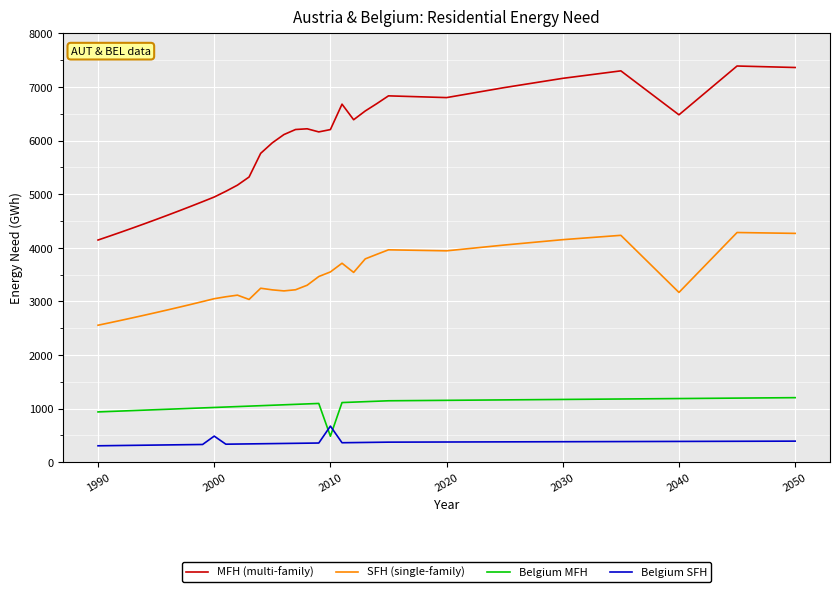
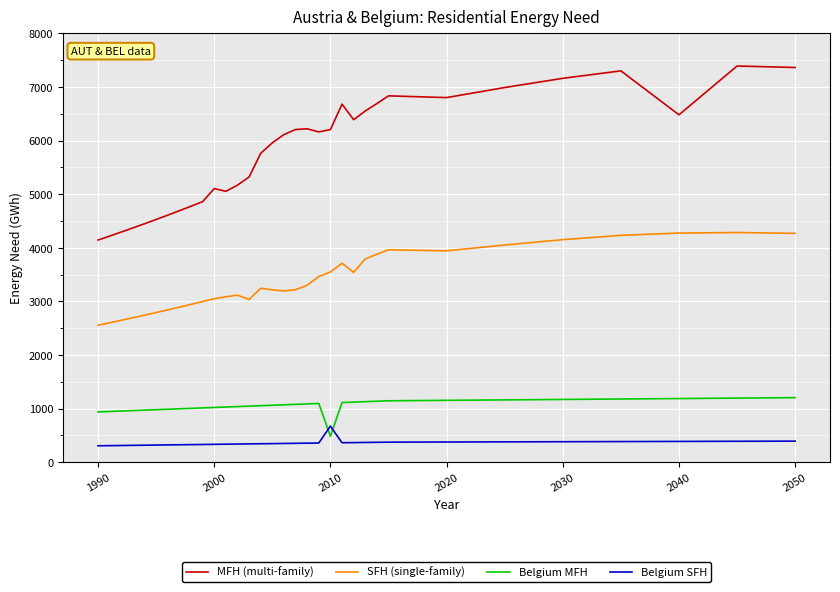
  {
    "MFH (multi-family)": {
      "1990": 4100,
-     "2000": 4900,
+     "2000": 5100,
      "2010": 6200,
      "2020": 6800,
      "2030": 7200,
      "2040": 6500,
      "2050": 7400
    },
    "SFH (single-family)": {
      "1990": 2600,
      "2000": 3000,
      "2010": 3500,
      "2020": 3900,
      "2030": 4200,
-     "2040": 3200,
+     "2040": 4300,
      "2050": 4300
    },
    "Belgium MFH": {
      "1990": 900,
      "2000": 1000,
      "2010": 500,
      "2020": 1200,
      "2030": 1200,
      "2040": 1200,
      "2050": 1200
    },
    "Belgium SFH": {
      "1990": 300,
-     "2000": 500,
+     "2000": 300,
      "2010": 700,
      "2020": 400,
      "2030": 400,
      "2040": 400,
      "2050": 400
    }
  }
